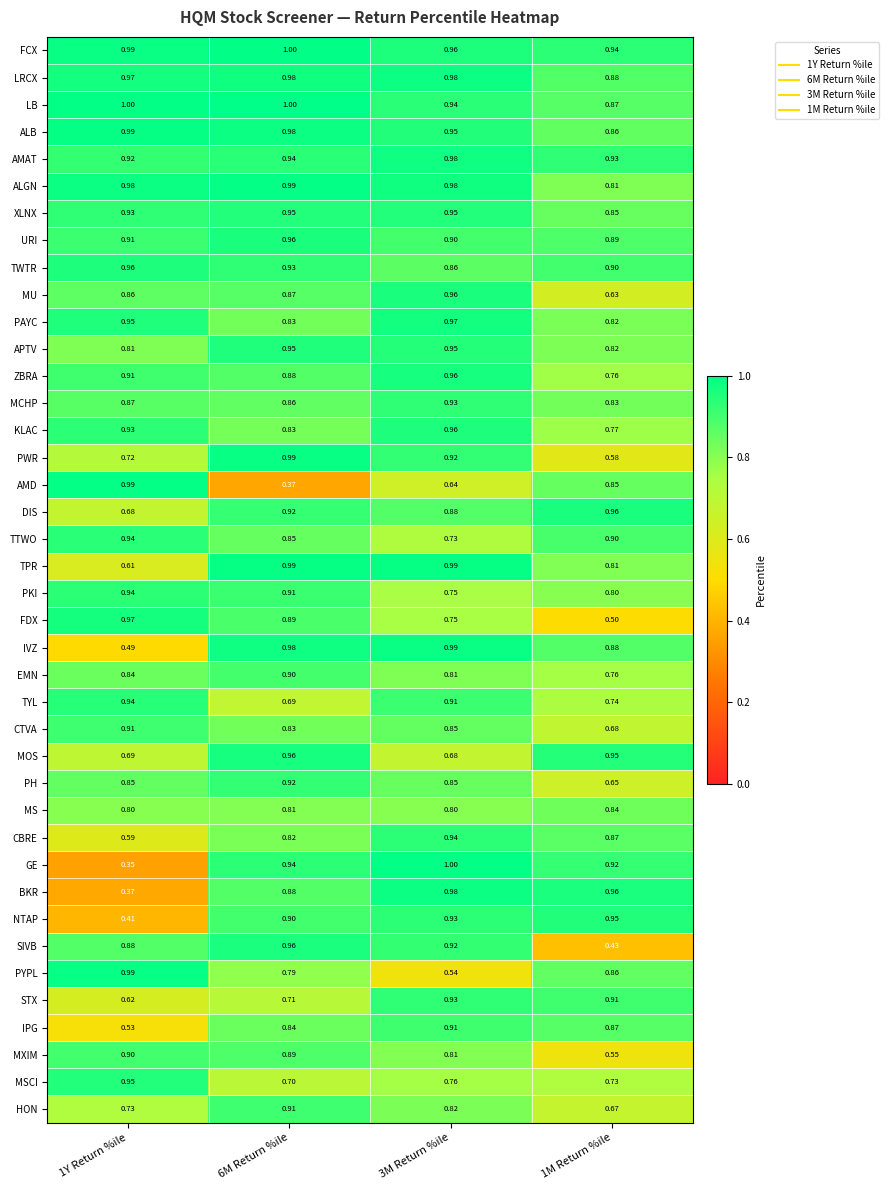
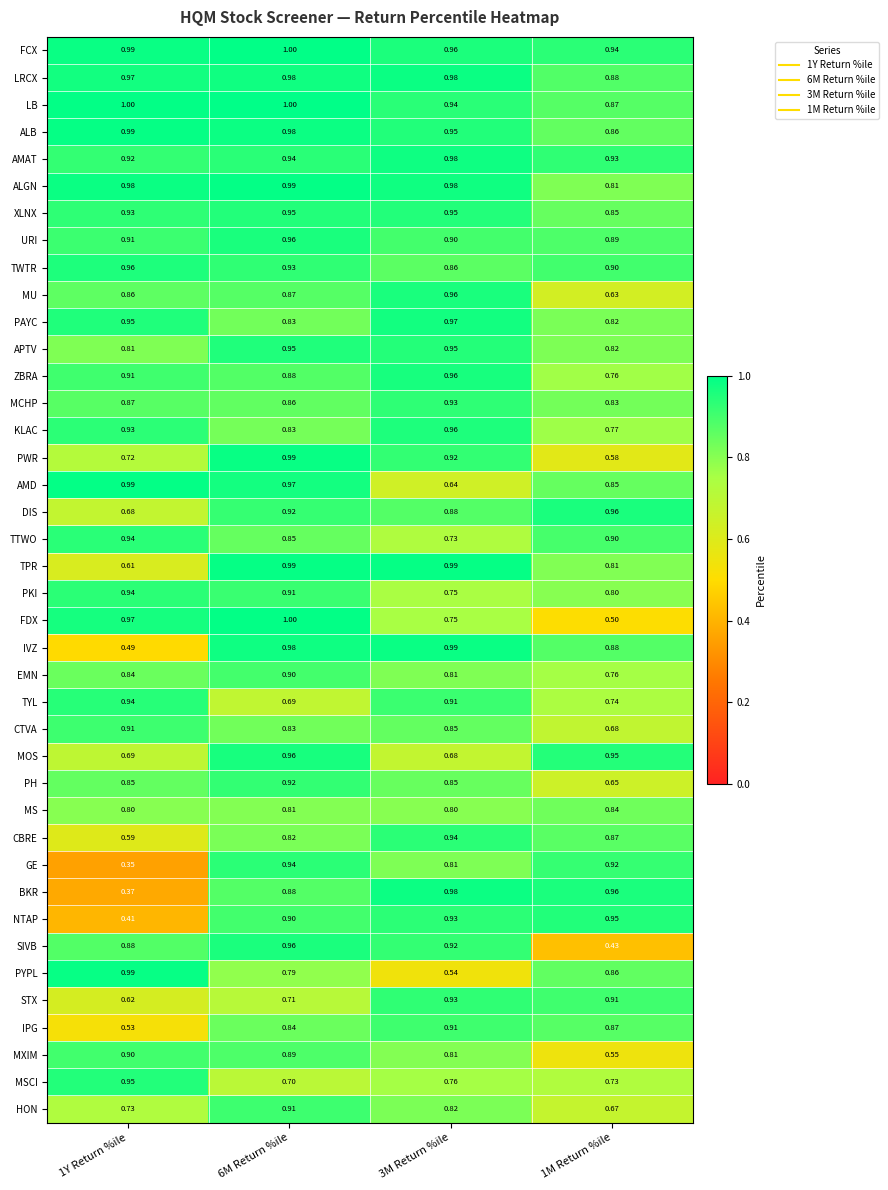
  {
    "FCX": {
      "1Y Return %ile": 0.99,
      "6M Return %ile": 1.00,
      "3M Return %ile": 0.96,
      "1M Return %ile": 0.94
    },
    "LRCX": {
      "1Y Return %ile": 0.97,
      "6M Return %ile": 0.98,
      "3M Return %ile": 0.98,
      "1M Return %ile": 0.88
    },
    "LB": {
      "1Y Return %ile": 1.00,
      "6M Return %ile": 1.00,
      "3M Return %ile": 0.94,
      "1M Return %ile": 0.87
    },
    "ALB": {
      "1Y Return %ile": 0.99,
      "6M Return %ile": 0.98,
      "3M Return %ile": 0.95,
      "1M Return %ile": 0.86
    },
    "AMAT": {
      "1Y Return %ile": 0.92,
      "6M Return %ile": 0.94,
      "3M Return %ile": 0.98,
      "1M Return %ile": 0.93
    },
    "ALGN": {
      "1Y Return %ile": 0.98,
      "6M Return %ile": 0.99,
      "3M Return %ile": 0.98,
      "1M Return %ile": 0.81
    },
    "XLNX": {
      "1Y Return %ile": 0.93,
      "6M Return %ile": 0.95,
      "3M Return %ile": 0.95,
      "1M Return %ile": 0.85
    },
    "URI": {
      "1Y Return %ile": 0.91,
      "6M Return %ile": 0.96,
      "3M Return %ile": 0.90,
      "1M Return %ile": 0.89
    },
    "TWTR": {
      "1Y Return %ile": 0.96,
      "6M Return %ile": 0.93,
      "3M Return %ile": 0.86,
      "1M Return %ile": 0.90
    },
    "MU": {
      "1Y Return %ile": 0.86,
      "6M Return %ile": 0.87,
      "3M Return %ile": 0.96,
      "1M Return %ile": 0.63
    },
    "PAYC": {
      "1Y Return %ile": 0.95,
      "6M Return %ile": 0.83,
      "3M Return %ile": 0.97,
      "1M Return %ile": 0.82
    },
    "APTV": {
      "1Y Return %ile": 0.81,
      "6M Return %ile": 0.95,
      "3M Return %ile": 0.95,
      "1M Return %ile": 0.82
    },
    "ZBRA": {
      "1Y Return %ile": 0.91,
      "6M Return %ile": 0.88,
      "3M Return %ile": 0.96,
      "1M Return %ile": 0.76
    },
    "MCHP": {
      "1Y Return %ile": 0.87,
      "6M Return %ile": 0.86,
      "3M Return %ile": 0.93,
      "1M Return %ile": 0.83
    },
    "KLAC": {
      "1Y Return %ile": 0.93,
      "6M Return %ile": 0.83,
      "3M Return %ile": 0.96,
      "1M Return %ile": 0.77
    },
    "PWR": {
      "1Y Return %ile": 0.72,
      "6M Return %ile": 0.99,
      "3M Return %ile": 0.92,
      "1M Return %ile": 0.58
    },
    "AMD": {
      "1Y Return %ile": 0.99,
-     "6M Return %ile": 0.37,
+     "6M Return %ile": 0.97,
      "3M Return %ile": 0.64,
      "1M Return %ile": 0.85
    },
    "DIS": {
      "1Y Return %ile": 0.68,
      "6M Return %ile": 0.92,
      "3M Return %ile": 0.88,
      "1M Return %ile": 0.96
    },
    "TTWO": {
      "1Y Return %ile": 0.94,
      "6M Return %ile": 0.85,
      "3M Return %ile": 0.73,
      "1M Return %ile": 0.90
    },
    "TPR": {
      "1Y Return %ile": 0.61,
      "6M Return %ile": 0.99,
      "3M Return %ile": 0.99,
      "1M Return %ile": 0.81
    },
    "PKI": {
      "1Y Return %ile": 0.94,
      "6M Return %ile": 0.91,
      "3M Return %ile": 0.75,
      "1M Return %ile": 0.80
    },
    "FDX": {
      "1Y Return %ile": 0.97,
-     "6M Return %ile": 0.89,
+     "6M Return %ile": 1.00,
      "3M Return %ile": 0.75,
      "1M Return %ile": 0.50
    },
    "IVZ": {
      "1Y Return %ile": 0.49,
      "6M Return %ile": 0.98,
      "3M Return %ile": 0.99,
      "1M Return %ile": 0.88
    },
    "EMN": {
      "1Y Return %ile": 0.84,
      "6M Return %ile": 0.90,
      "3M Return %ile": 0.81,
      "1M Return %ile": 0.76
    },
    "TYL": {
      "1Y Return %ile": 0.94,
      "6M Return %ile": 0.69,
      "3M Return %ile": 0.91,
      "1M Return %ile": 0.74
    },
    "CTVA": {
      "1Y Return %ile": 0.91,
      "6M Return %ile": 0.83,
      "3M Return %ile": 0.85,
      "1M Return %ile": 0.68
    },
    "MOS": {
      "1Y Return %ile": 0.69,
      "6M Return %ile": 0.96,
      "3M Return %ile": 0.68,
      "1M Return %ile": 0.95
    },
    "PH": {
      "1Y Return %ile": 0.85,
      "6M Return %ile": 0.92,
      "3M Return %ile": 0.85,
      "1M Return %ile": 0.65
    },
    "MS": {
      "1Y Return %ile": 0.80,
      "6M Return %ile": 0.81,
      "3M Return %ile": 0.80,
      "1M Return %ile": 0.84
    },
    "CBRE": {
      "1Y Return %ile": 0.59,
      "6M Return %ile": 0.82,
      "3M Return %ile": 0.94,
      "1M Return %ile": 0.87
    },
    "GE": {
      "1Y Return %ile": 0.35,
      "6M Return %ile": 0.94,
-     "3M Return %ile": 1.00,
+     "3M Return %ile": 0.81,
      "1M Return %ile": 0.92
    },
    "BKR": {
      "1Y Return %ile": 0.37,
      "6M Return %ile": 0.88,
      "3M Return %ile": 0.98,
      "1M Return %ile": 0.96
    },
    "NTAP": {
      "1Y Return %ile": 0.41,
      "6M Return %ile": 0.90,
      "3M Return %ile": 0.93,
      "1M Return %ile": 0.95
    },
    "SIVB": {
      "1Y Return %ile": 0.88,
      "6M Return %ile": 0.96,
      "3M Return %ile": 0.92,
      "1M Return %ile": 0.43
    },
    "PYPL": {
      "1Y Return %ile": 0.99,
      "6M Return %ile": 0.79,
      "3M Return %ile": 0.54,
      "1M Return %ile": 0.86
    },
    "STX": {
      "1Y Return %ile": 0.62,
      "6M Return %ile": 0.71,
      "3M Return %ile": 0.93,
      "1M Return %ile": 0.91
    },
    "IPG": {
      "1Y Return %ile": 0.53,
      "6M Return %ile": 0.84,
      "3M Return %ile": 0.91,
      "1M Return %ile": 0.87
    },
    "MXIM": {
      "1Y Return %ile": 0.90,
      "6M Return %ile": 0.89,
      "3M Return %ile": 0.81,
      "1M Return %ile": 0.55
    },
    "MSCI": {
      "1Y Return %ile": 0.95,
      "6M Return %ile": 0.70,
      "3M Return %ile": 0.76,
      "1M Return %ile": 0.73
    },
    "HON": {
      "1Y Return %ile": 0.73,
      "6M Return %ile": 0.91,
      "3M Return %ile": 0.82,
      "1M Return %ile": 0.67
    }
  }
